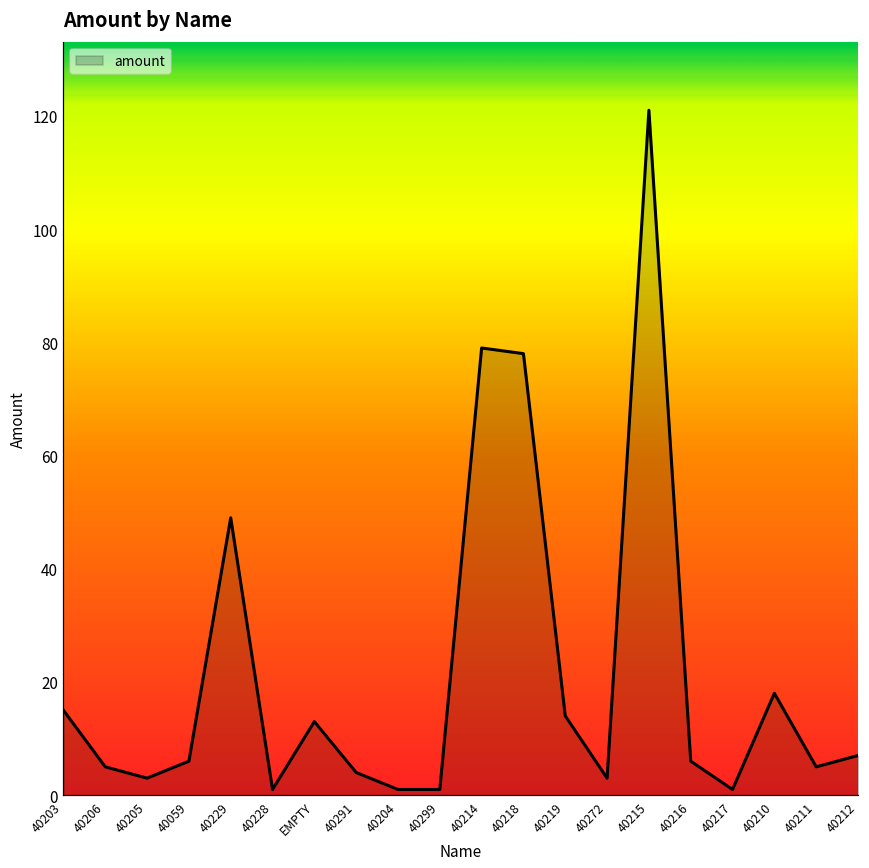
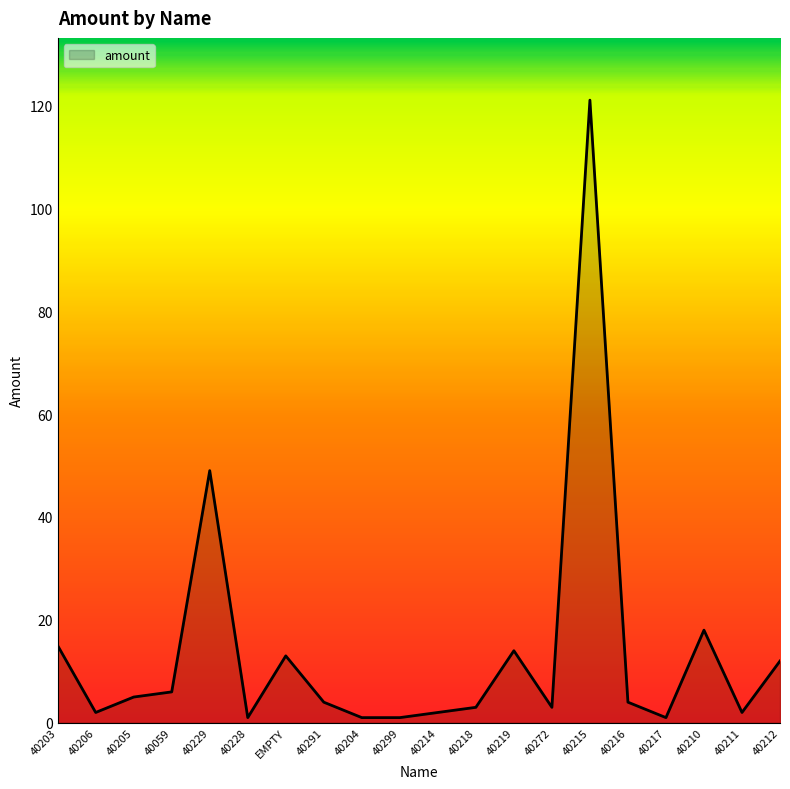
  {
    "40203": 15,
-   "40206": 5,
-   "40205": 3,
+   "40206": 2,
+   "40205": 5,
    "40059": 6,
    "40229": 49,
    "40228": 1,
    "EMPTY": 13,
    "40291": 4,
    "40204": 1,
    "40299": 1,
-   "40214": 79,
-   "40218": 78,
+   "40214": 2,
+   "40218": 3,
    "40219": 14,
    "40272": 3,
    "40215": 121,
-   "40216": 6,
+   "40216": 4,
    "40217": 1,
    "40210": 18,
-   "40211": 5,
-   "40212": 7
+   "40211": 2,
+   "40212": 12
  }
